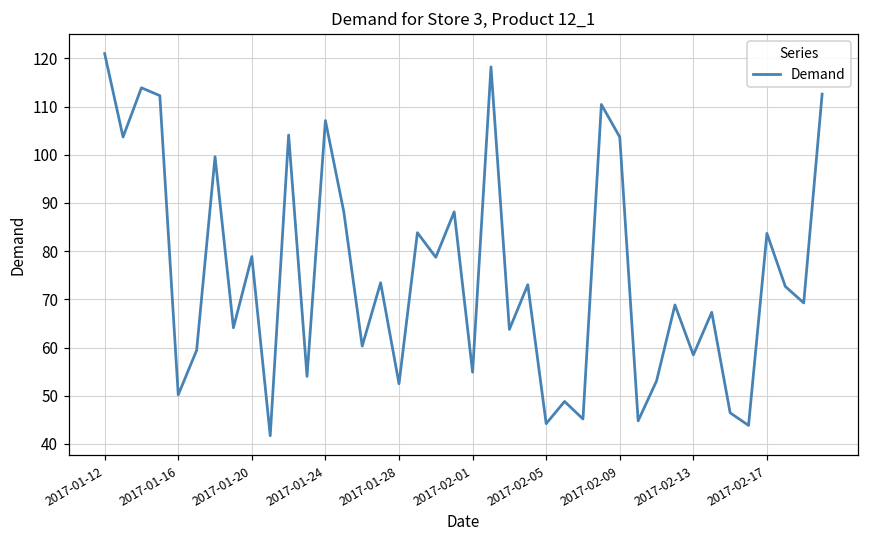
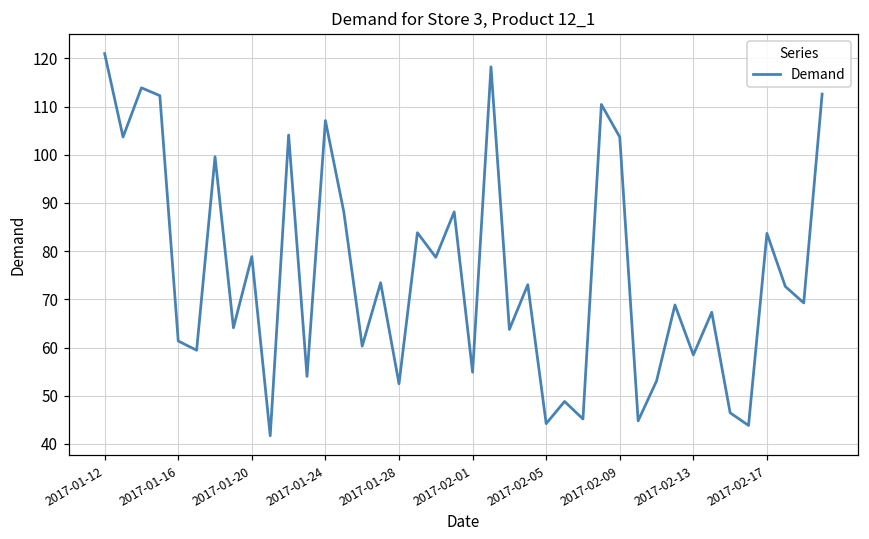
  {
    "2017-01-12": 121,
-   "2017-01-16": 50,
+   "2017-01-16": 61,
    "2017-01-20": 79,
    "2017-01-24": 107,
    "2017-01-28": 52,
    "2017-02-01": 55,
    "2017-02-05": 44,
    "2017-02-09": 104,
    "2017-02-13": 58,
    "2017-02-17": 84
  }
